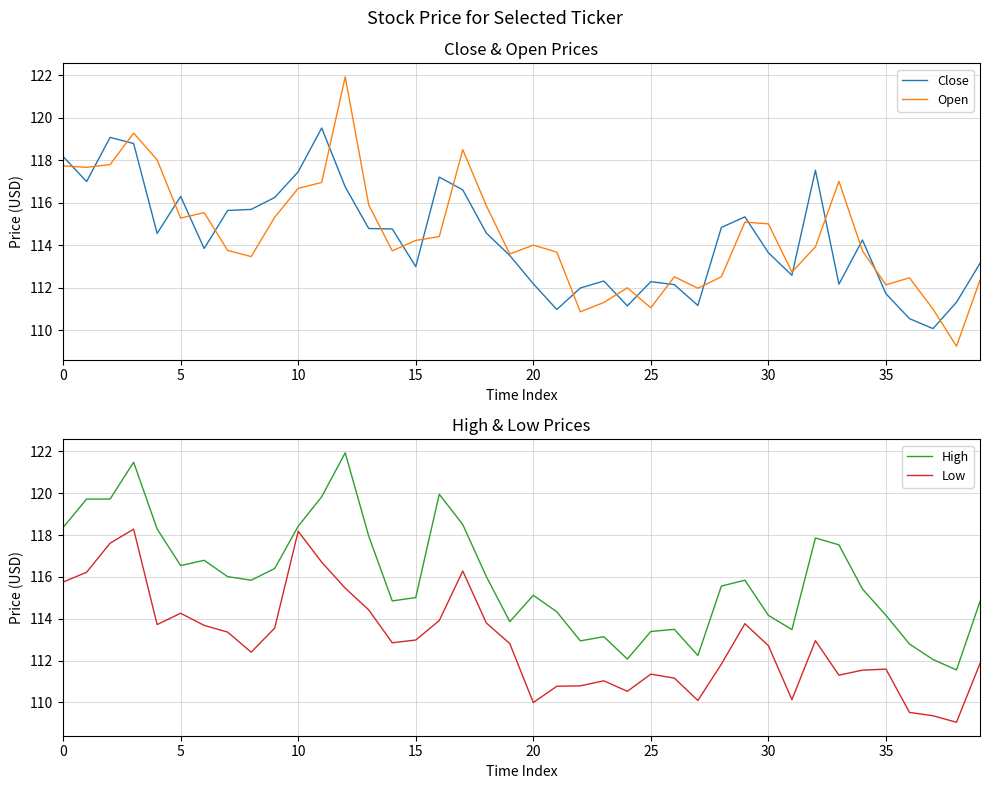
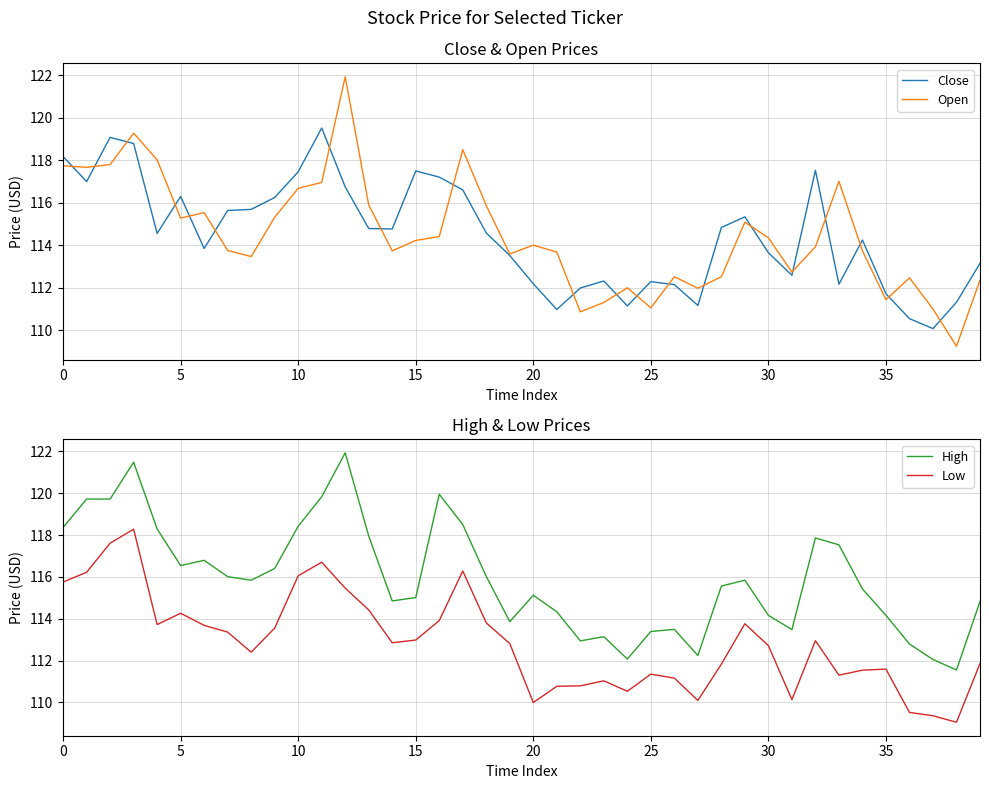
  {
    "Close & Open Prices": {
      "Close": {
        "0": 118.2,
        "5": 116.3,
        "10": 117.5,
-       "15": 113.0,
+       "15": 117.5,
        "20": 112.2,
        "25": 112.3,
        "30": 113.7,
        "35": 111.7
      },
      "Open": {
        "0": 117.7,
        "5": 115.3,
        "10": 116.7,
        "15": 114.2,
        "20": 114.0,
        "25": 111.1,
-       "30": 115.0,
-       "35": 112.1
+       "30": 114.4,
+       "35": 111.4
      }
    },
    "High & Low Prices": {
      "High": {
        "0": 118.4,
        "5": 116.5,
        "10": 118.4,
        "15": 115.0,
        "20": 115.1,
        "25": 113.4,
        "30": 114.2,
        "35": 114.2
      },
      "Low": {
        "0": 115.8,
        "5": 114.3,
-       "10": 118.2,
+       "10": 116.1,
        "15": 113.0,
        "20": 110.0,
        "25": 111.4,
        "30": 112.7,
        "35": 111.6
      }
    }
  }
